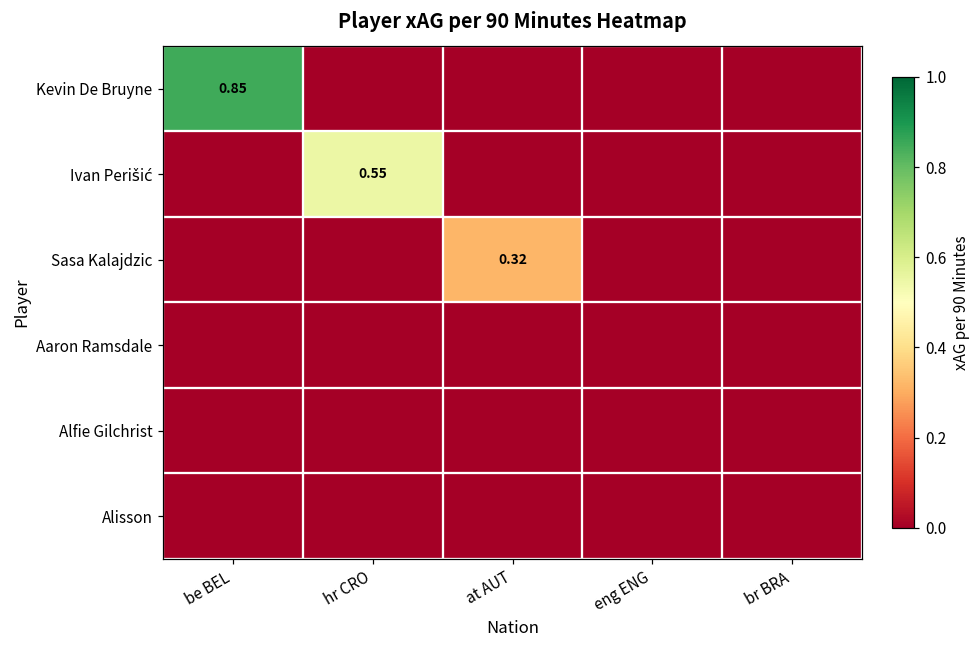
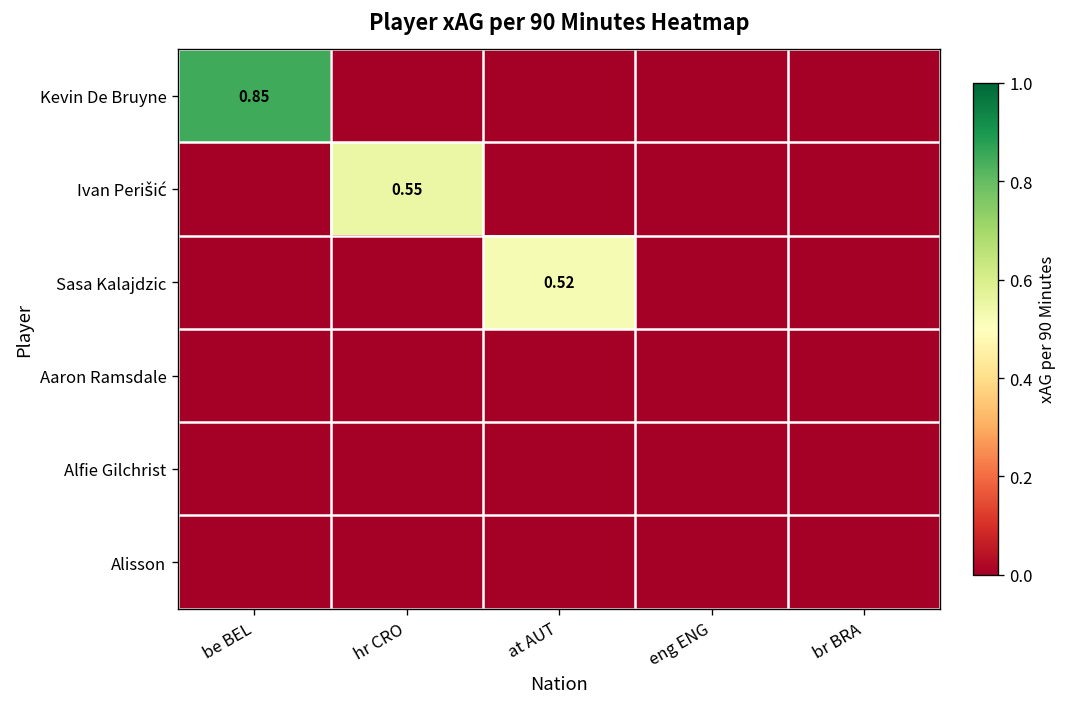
  {
    "Kevin De Bruyne": {
      "be BEL": 0.85
    },
    "Ivan Perišić": {
      "hr CRO": 0.55
    },
    "Sasa Kalajdzic": {
-     "at AUT": 0.32
+     "at AUT": 0.52
    }
  }
